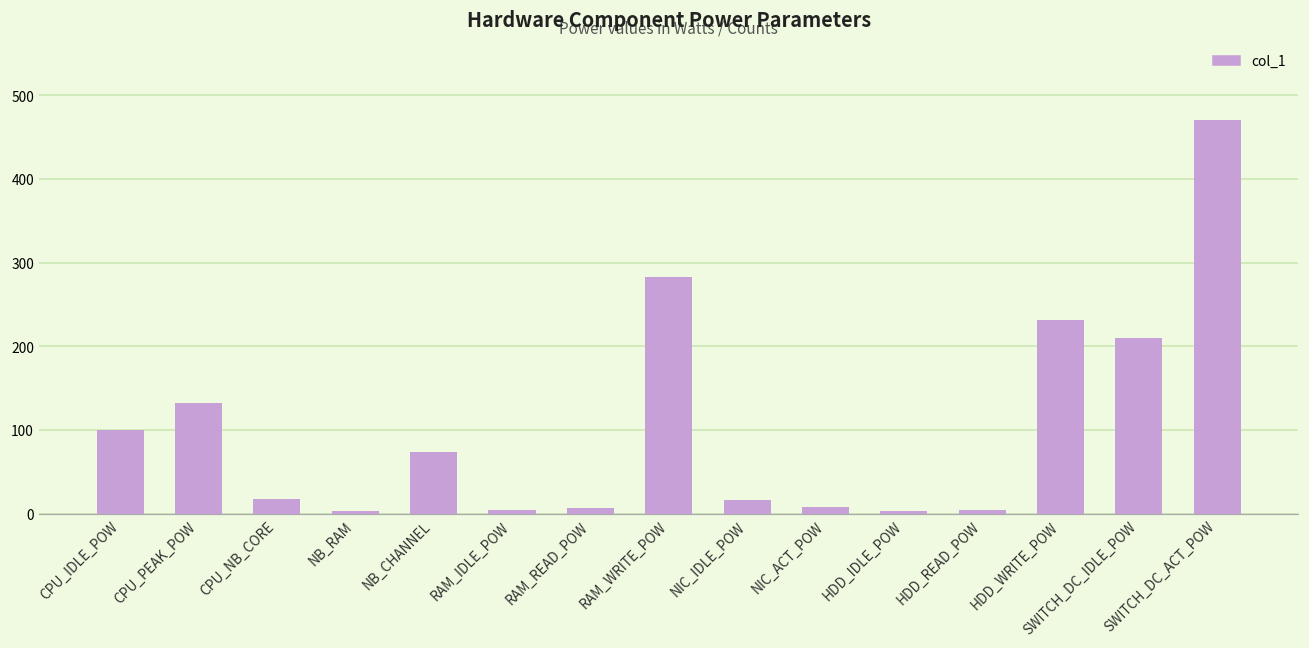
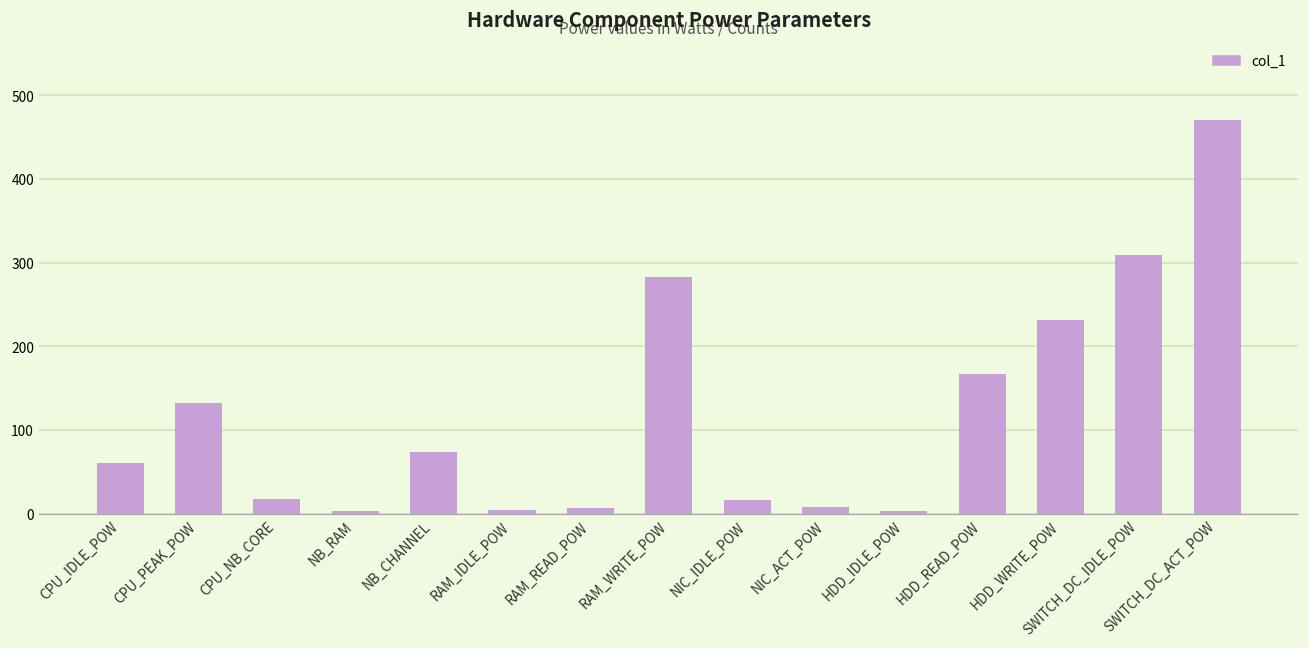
  {
-   "CPU_IDLE_POW": 100,
+   "CPU_IDLE_POW": 60,
    "CPU_PEAK_POW": 130,
    "CPU_NB_CORE": 20,
    "NB_CHANNEL": 70,
    "RAM_IDLE_POW": 0,
    "RAM_READ_POW": 10,
    "RAM_WRITE_POW": 280,
    "NIC_IDLE_POW": 20,
    "NIC_ACT_POW": 10,
-   "HDD_READ_POW": 0,
+   "HDD_READ_POW": 170,
    "HDD_WRITE_POW": 230,
-   "SWITCH_DC_IDLE_POW": 210,
+   "SWITCH_DC_IDLE_POW": 310,
    "SWITCH_DC_ACT_POW": 470
  }
